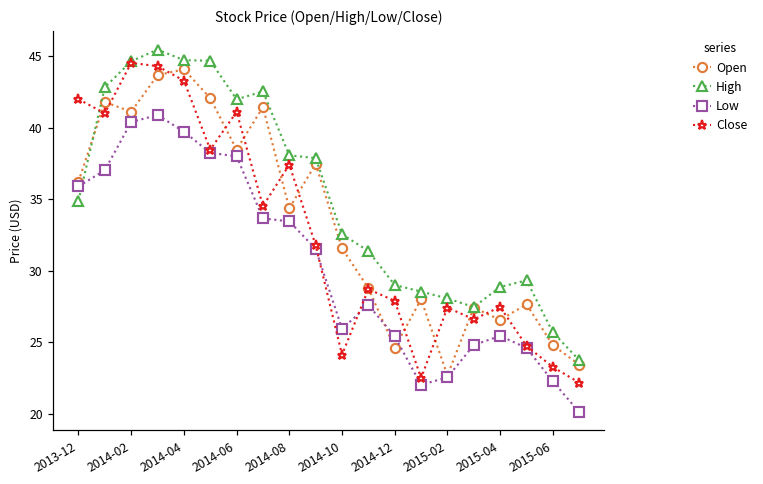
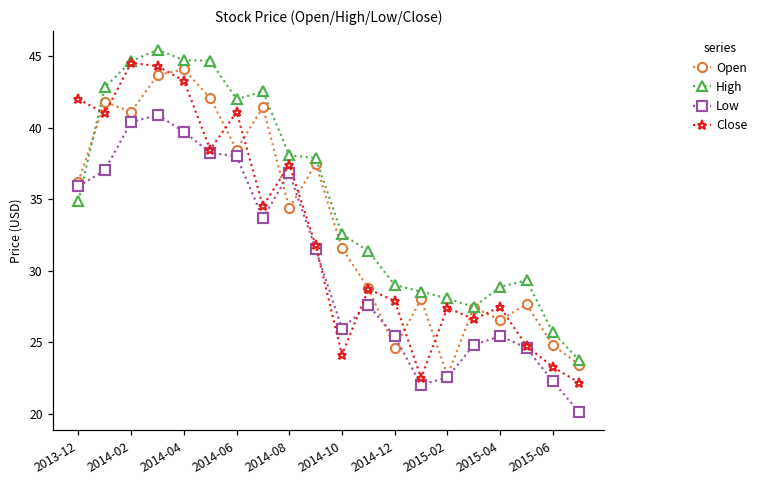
  {
    "Open": {
      "2013-12": 36.2,
      "2014-02": 41.1,
      "2014-04": 44.1,
      "2014-06": 38.5,
      "2014-08": 34.4,
      "2014-10": 31.6,
      "2014-12": 24.6,
      "2015-04": 26.6,
      "2015-06": 24.8
    },
    "High": {
      "2013-12": 34.9,
      "2014-04": 44.7,
      "2014-06": 42.0,
      "2014-08": 38.1,
      "2014-10": 32.5,
      "2014-12": 29.0,
      "2015-02": 28.1,
      "2015-04": 28.9,
      "2015-06": 25.7
    },
    "Low": {
      "2013-12": 35.9,
      "2014-02": 40.4,
      "2014-04": 39.7,
      "2014-06": 38.0,
-     "2014-08": 33.4,
+     "2014-08": 36.8,
      "2014-10": 25.9,
      "2014-12": 25.4,
      "2015-04": 25.4,
      "2015-06": 22.3
    },
    "Close": {
      "2013-12": 42.0,
      "2014-04": 43.3,
      "2014-06": 41.1,
      "2014-08": 37.4,
      "2014-10": 24.1,
      "2014-12": 27.9,
      "2015-02": 27.4,
      "2015-04": 27.5,
      "2015-06": 23.3
    }
  }
